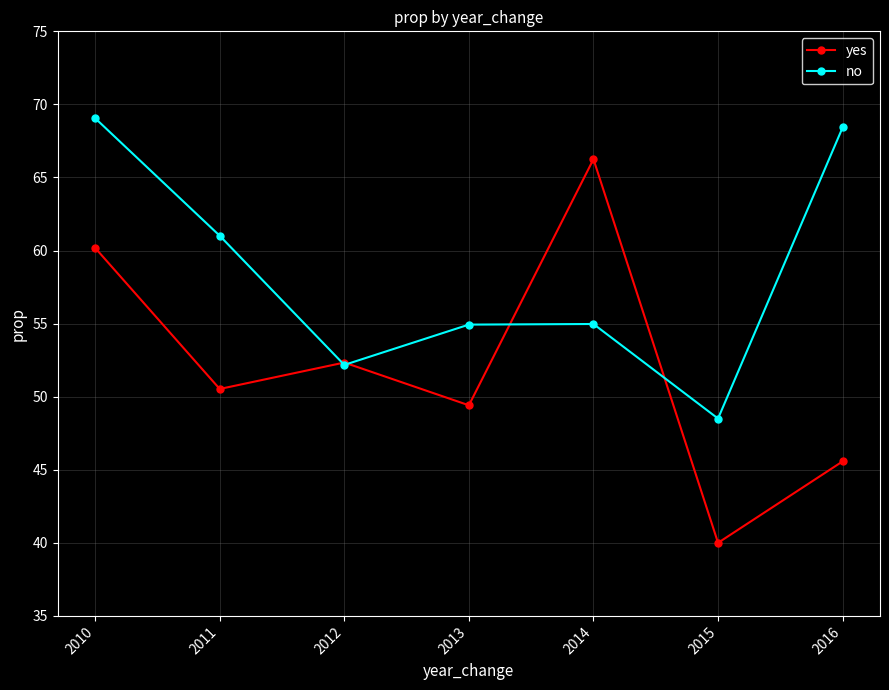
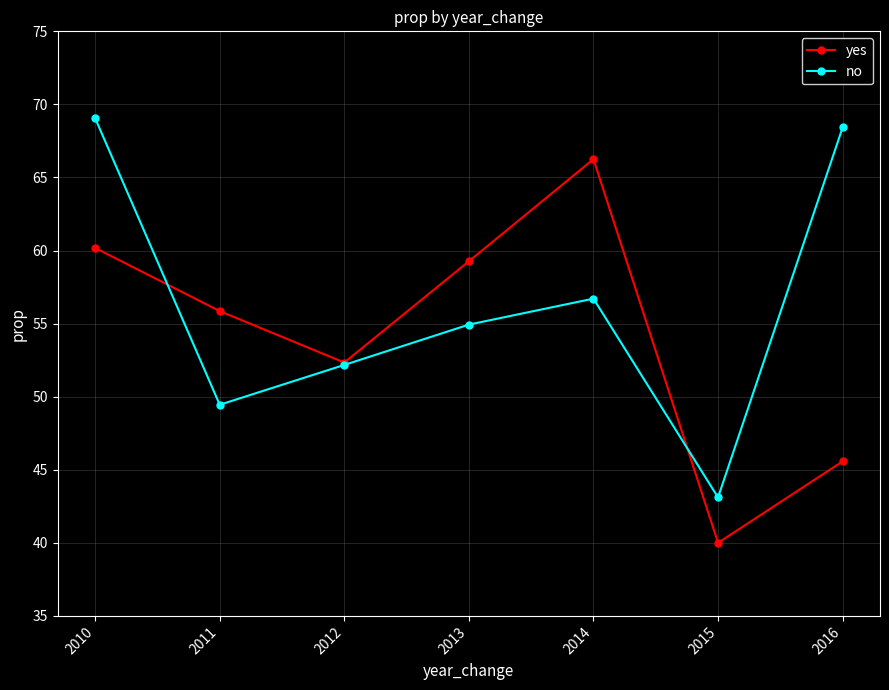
  {
    "yes": {
      "2010": 60.2,
-     "2011": 50.5,
-     "2013": 49.4,
+     "2011": 55.9,
+     "2013": 59.3,
      "2014": 66.3,
      "2015": 40.0,
      "2016": 45.6
    },
    "no": {
      "2010": 69.1,
-     "2011": 61.0,
+     "2011": 49.4,
      "2013": 54.9,
-     "2014": 55.0,
-     "2015": 48.5,
+     "2014": 56.7,
+     "2015": 43.1,
      "2016": 68.4
    }
  }
